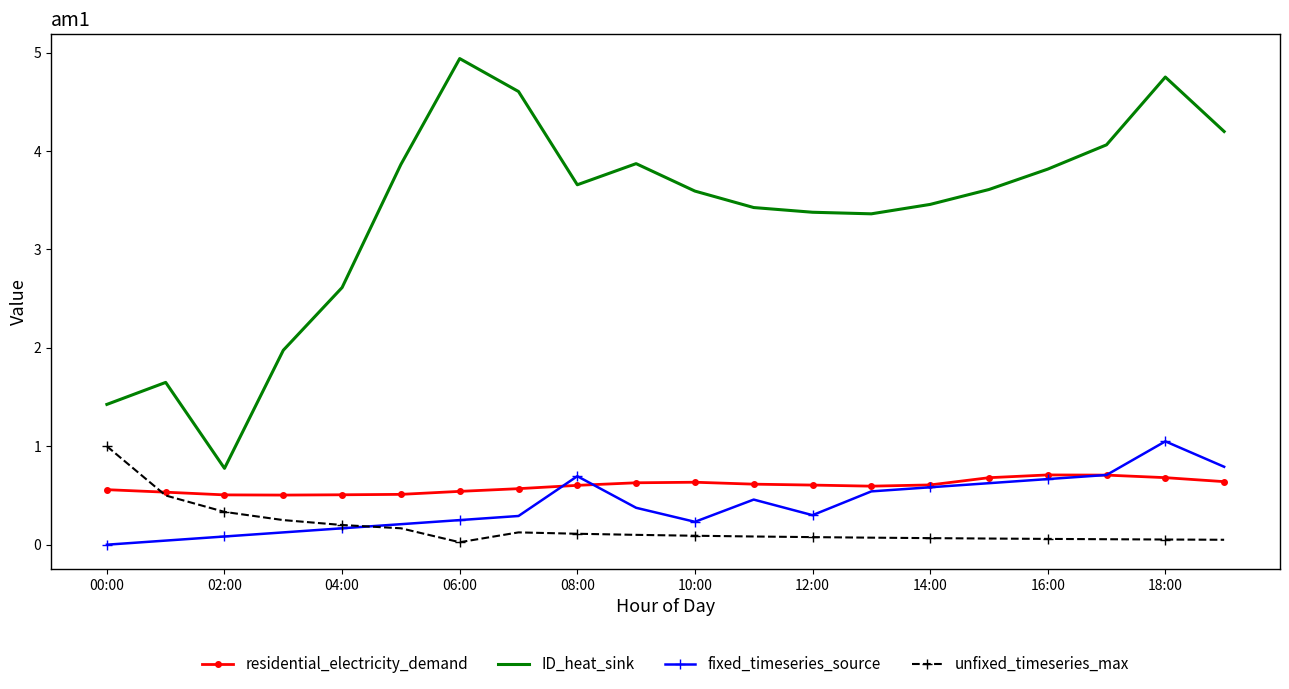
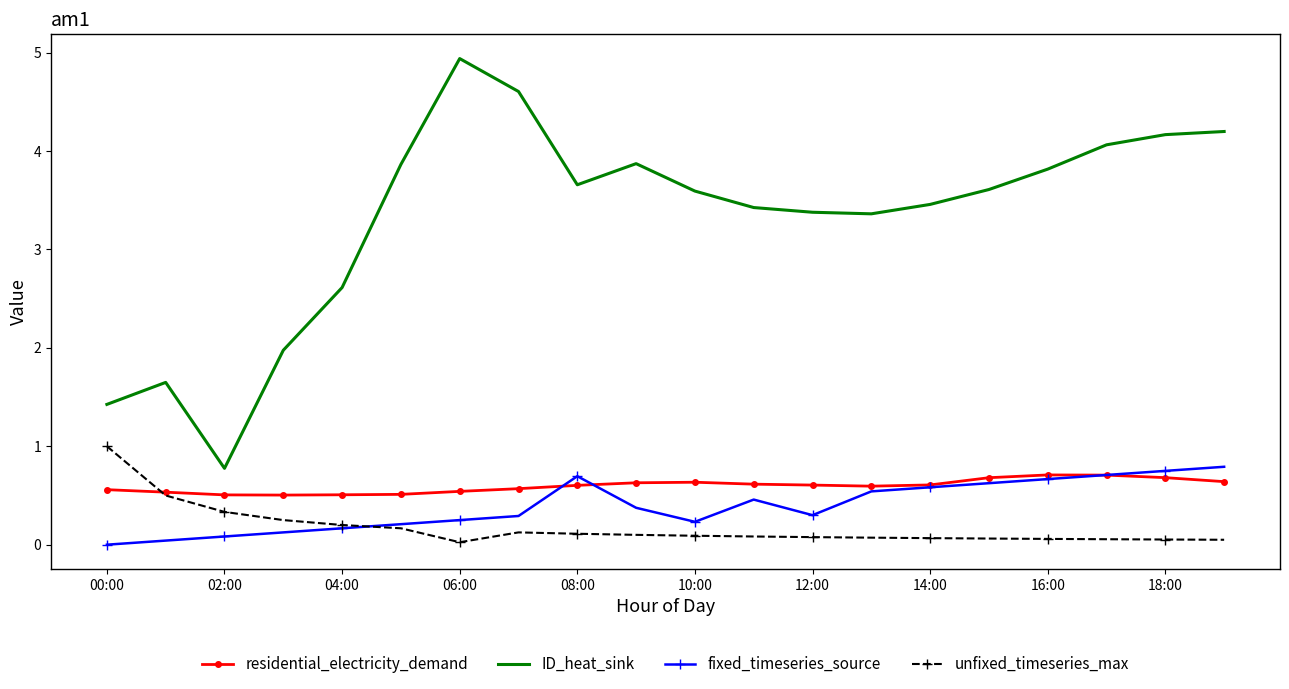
  {
    "residential_electricity_demand": {
      "00:00": 0.6,
      "02:00": 0.5,
      "04:00": 0.5,
      "06:00": 0.5,
      "08:00": 0.6,
      "10:00": 0.6,
      "12:00": 0.6,
      "16:00": 0.7,
      "18:00": 0.7
    },
    "ID_heat_sink": {
      "00:00": 1.4,
      "02:00": 0.8,
      "04:00": 2.6,
      "06:00": 4.9,
      "08:00": 3.7,
      "10:00": 3.6,
      "12:00": 3.4,
      "14:00": 3.5,
      "16:00": 3.8,
-     "18:00": 4.8
+     "18:00": 4.2
    },
    "fixed_timeseries_source": {
      "00:00": 0.0,
      "02:00": 0.1,
      "04:00": 0.2,
      "06:00": 0.3,
      "08:00": 0.7,
      "10:00": 0.2,
      "12:00": 0.3,
      "16:00": 0.7,
-     "18:00": 1.1
+     "18:00": 0.8
    },
    "unfixed_timeseries_max": {
      "00:00": 1.0,
      "02:00": 0.3,
      "04:00": 0.2,
      "06:00": 0.0,
      "08:00": 0.1,
      "10:00": 0.1,
      "12:00": 0.1,
      "14:00": 0.1,
      "16:00": 0.1,
      "18:00": 0.1
    }
  }
